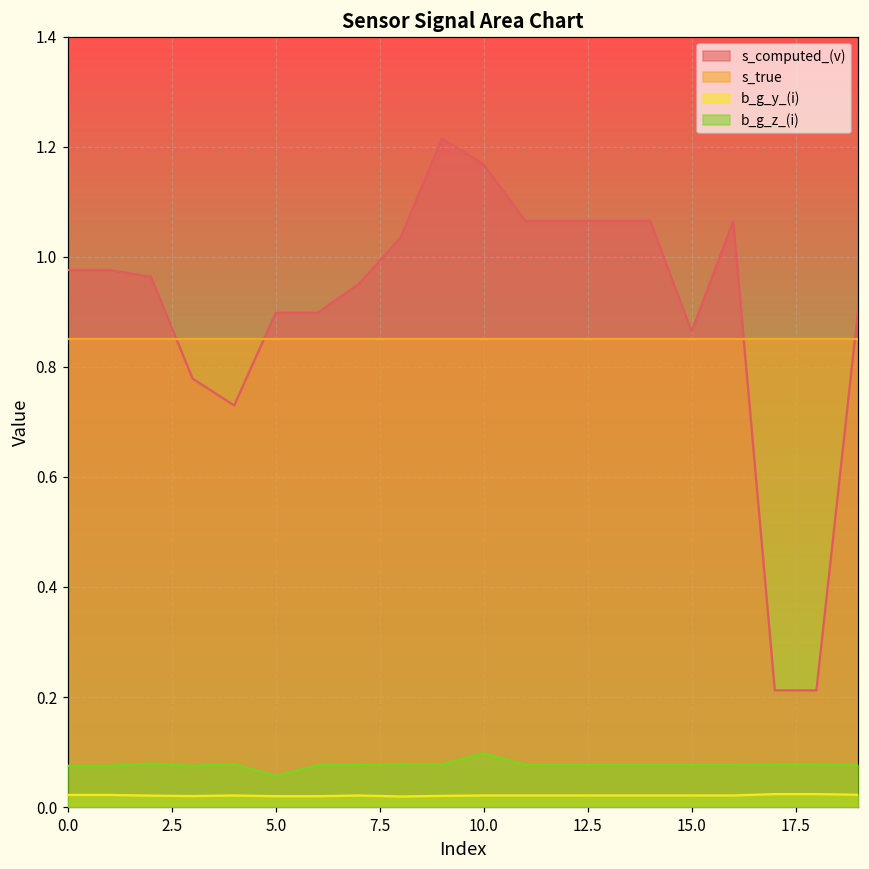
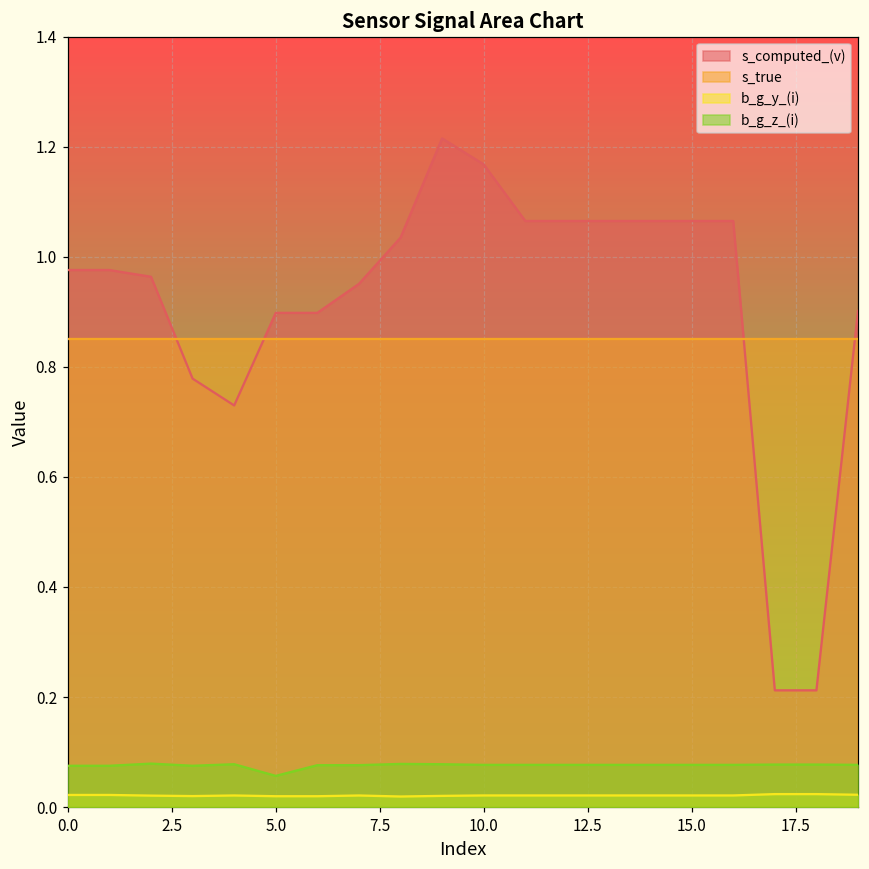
  {
    "s_computed_(v)": {
      "0.0": 0.98,
      "5.0": 0.90,
      "10.0": 1.17,
-     "15.0": 0.86
+     "15.0": 1.07
    },
    "b_g_z_(i)": {
      "0.0": 0.08,
      "5.0": 0.06,
-     "10.0": 0.10,
+     "10.0": 0.08,
      "15.0": 0.08
    }
  }
